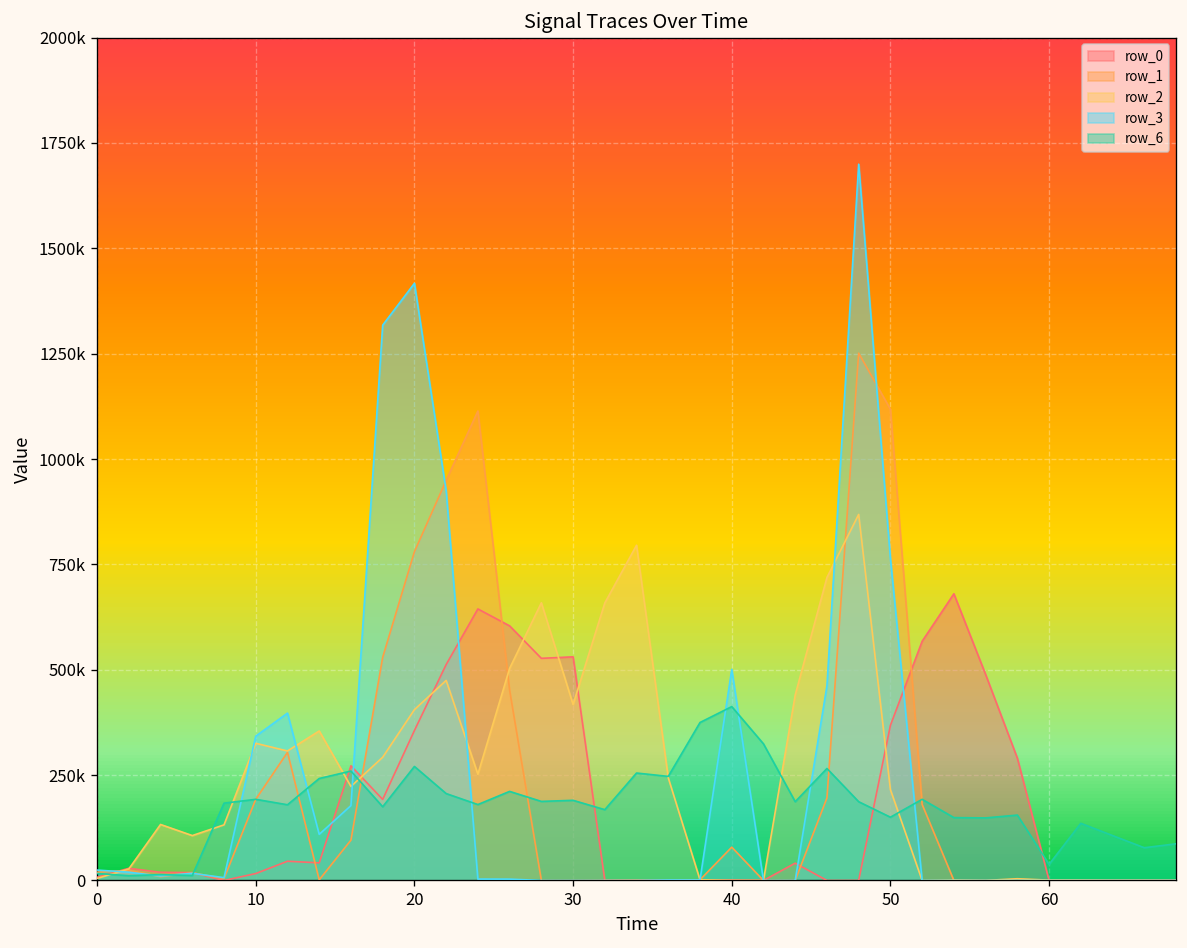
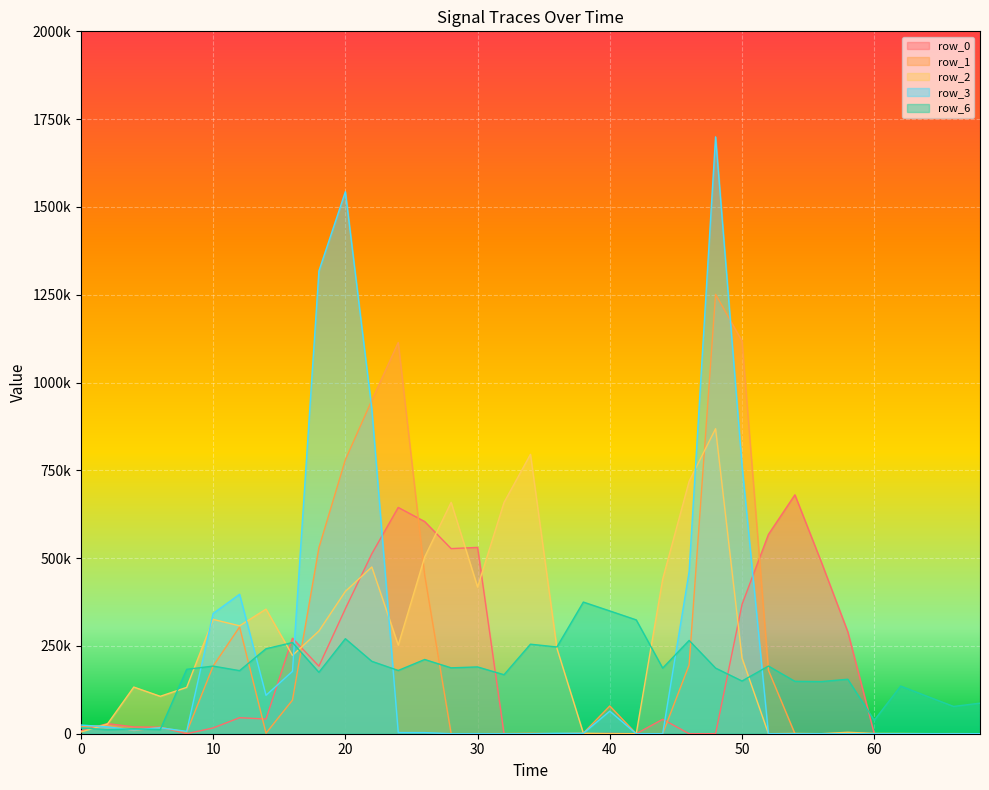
  {
    "row_3": {
      "10": 340000,
-     "20": 1420000,
-     "40": 500000,
+     "20": 1540000,
+     "40": 60000,
      "50": 760000
    },
    "row_6": {
      "20": 270000,
      "30": 190000,
-     "40": 410000,
+     "40": 350000,
      "50": 150000,
      "60": 40000
    }
  }
